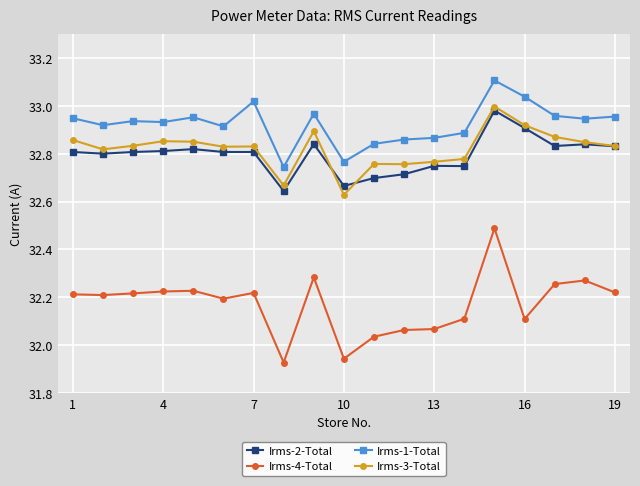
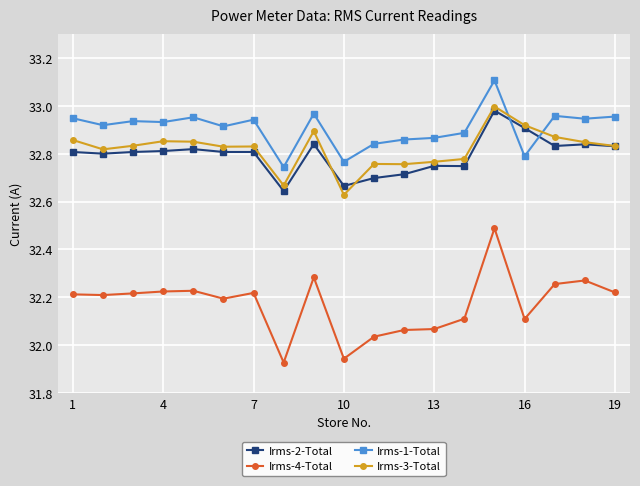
  {
    "Irms-2-Total": {
      "1": 32.81,
      "4": 32.81,
      "7": 32.81,
      "10": 32.67,
      "13": 32.75,
      "16": 32.91
    },
    "Irms-4-Total": {
      "1": 32.21,
      "4": 32.22,
      "7": 32.22,
      "10": 31.94,
      "13": 32.07,
      "16": 32.11,
      "19": 32.22
    },
    "Irms-1-Total": {
      "1": 32.95,
      "4": 32.93,
-     "7": 33.02,
+     "7": 32.94,
      "10": 32.77,
      "13": 32.87,
-     "16": 33.04,
+     "16": 32.79,
      "19": 32.96
    },
    "Irms-3-Total": {
      "1": 32.86,
      "4": 32.85,
      "7": 32.83,
      "10": 32.63,
      "13": 32.77,
      "16": 32.92
    }
  }
